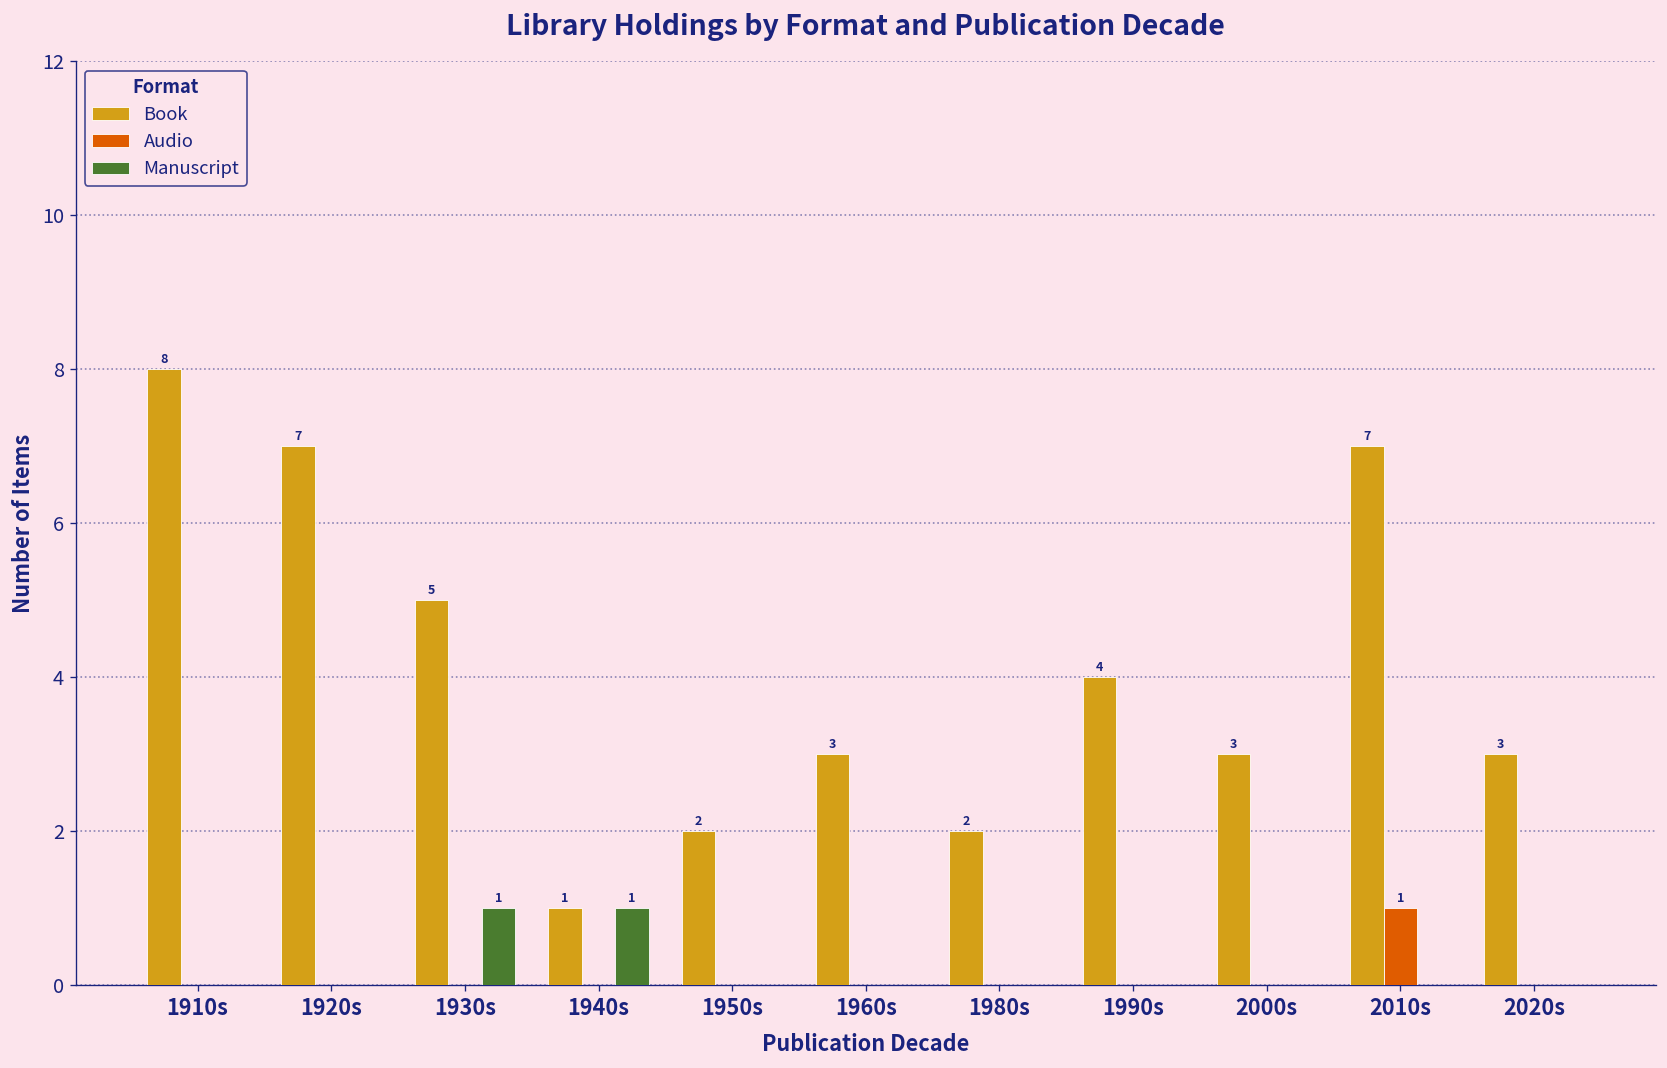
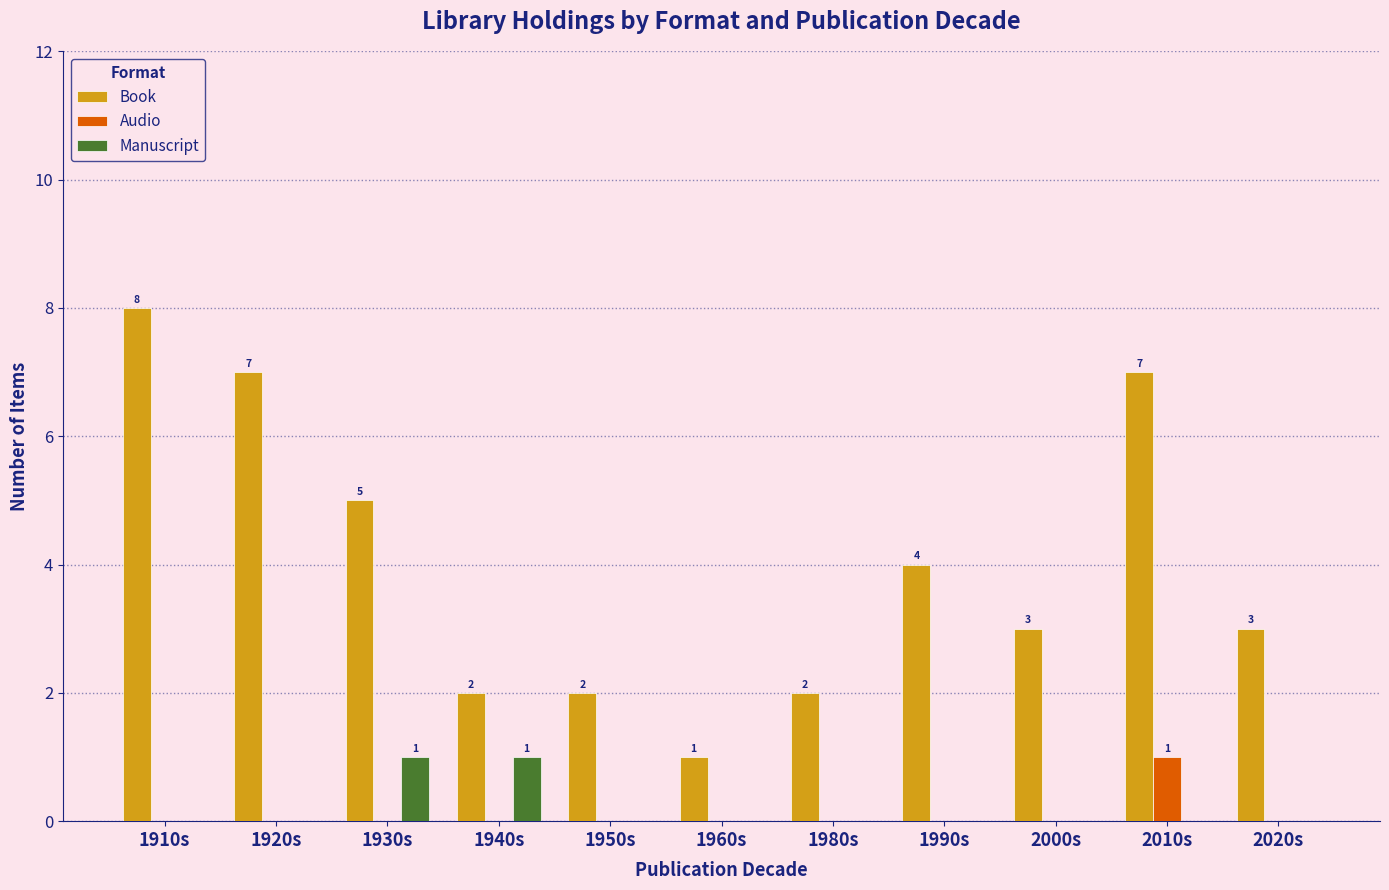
  {
    "Book": {
      "1910s": 8,
      "1920s": 7,
      "1930s": 5,
-     "1940s": 1,
+     "1940s": 2,
      "1950s": 2,
-     "1960s": 3,
+     "1960s": 1,
      "1980s": 2,
      "1990s": 4,
      "2000s": 3,
      "2010s": 7,
      "2020s": 3
    },
    "Audio": {
      "2010s": 1
    },
    "Manuscript": {
      "1930s": 1,
      "1940s": 1
    }
  }
